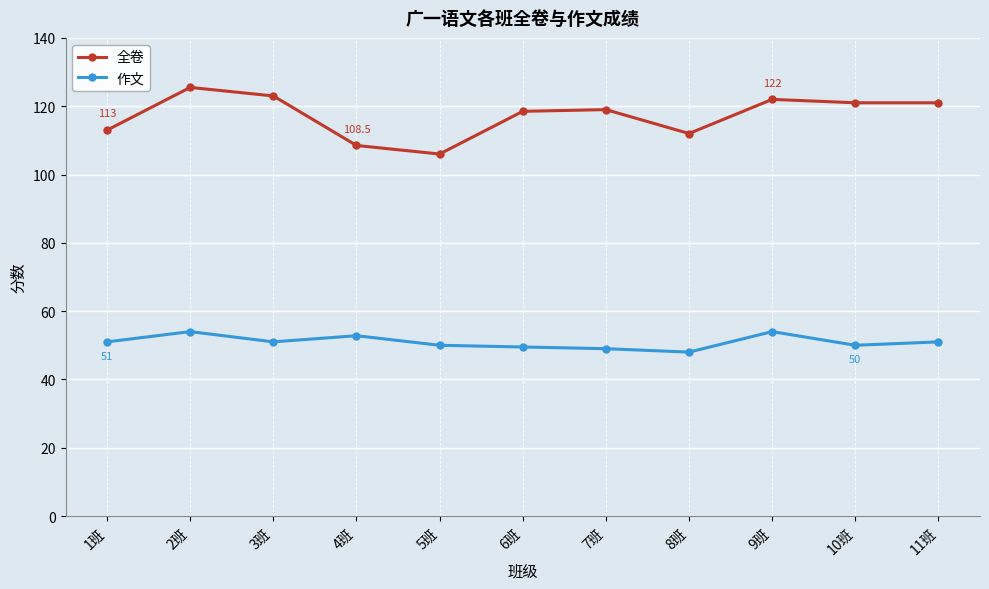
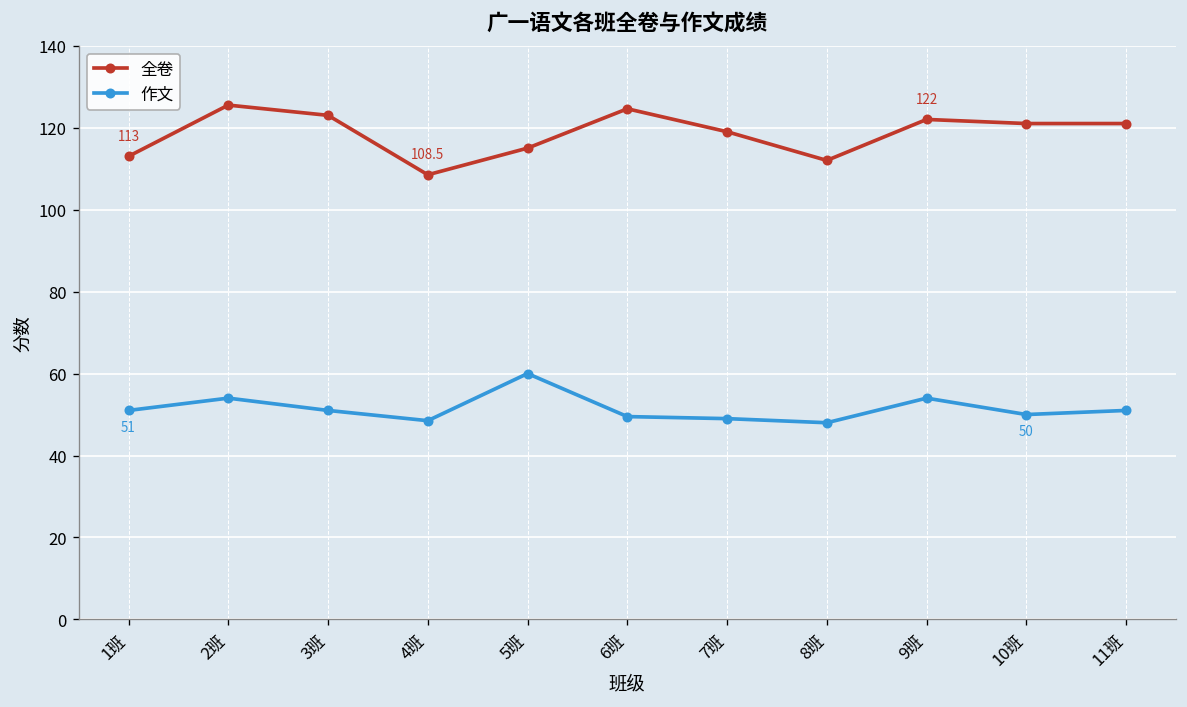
  {
    "全卷": {
      "2班": 126,
      "3班": 123,
-     "5班": 106,
-     "6班": 119,
+     "5班": 115,
+     "6班": 125,
      "7班": 119,
      "8班": 112,
      "10班": 121,
      "11班": 121
    },
    "作文": {
      "2班": 54,
      "3班": 51,
-     "4班": 53,
-     "5班": 50,
+     "4班": 49,
+     "5班": 60,
      "6班": 50,
      "7班": 49,
      "8班": 48,
      "9班": 54,
      "11班": 51
    }
  }
